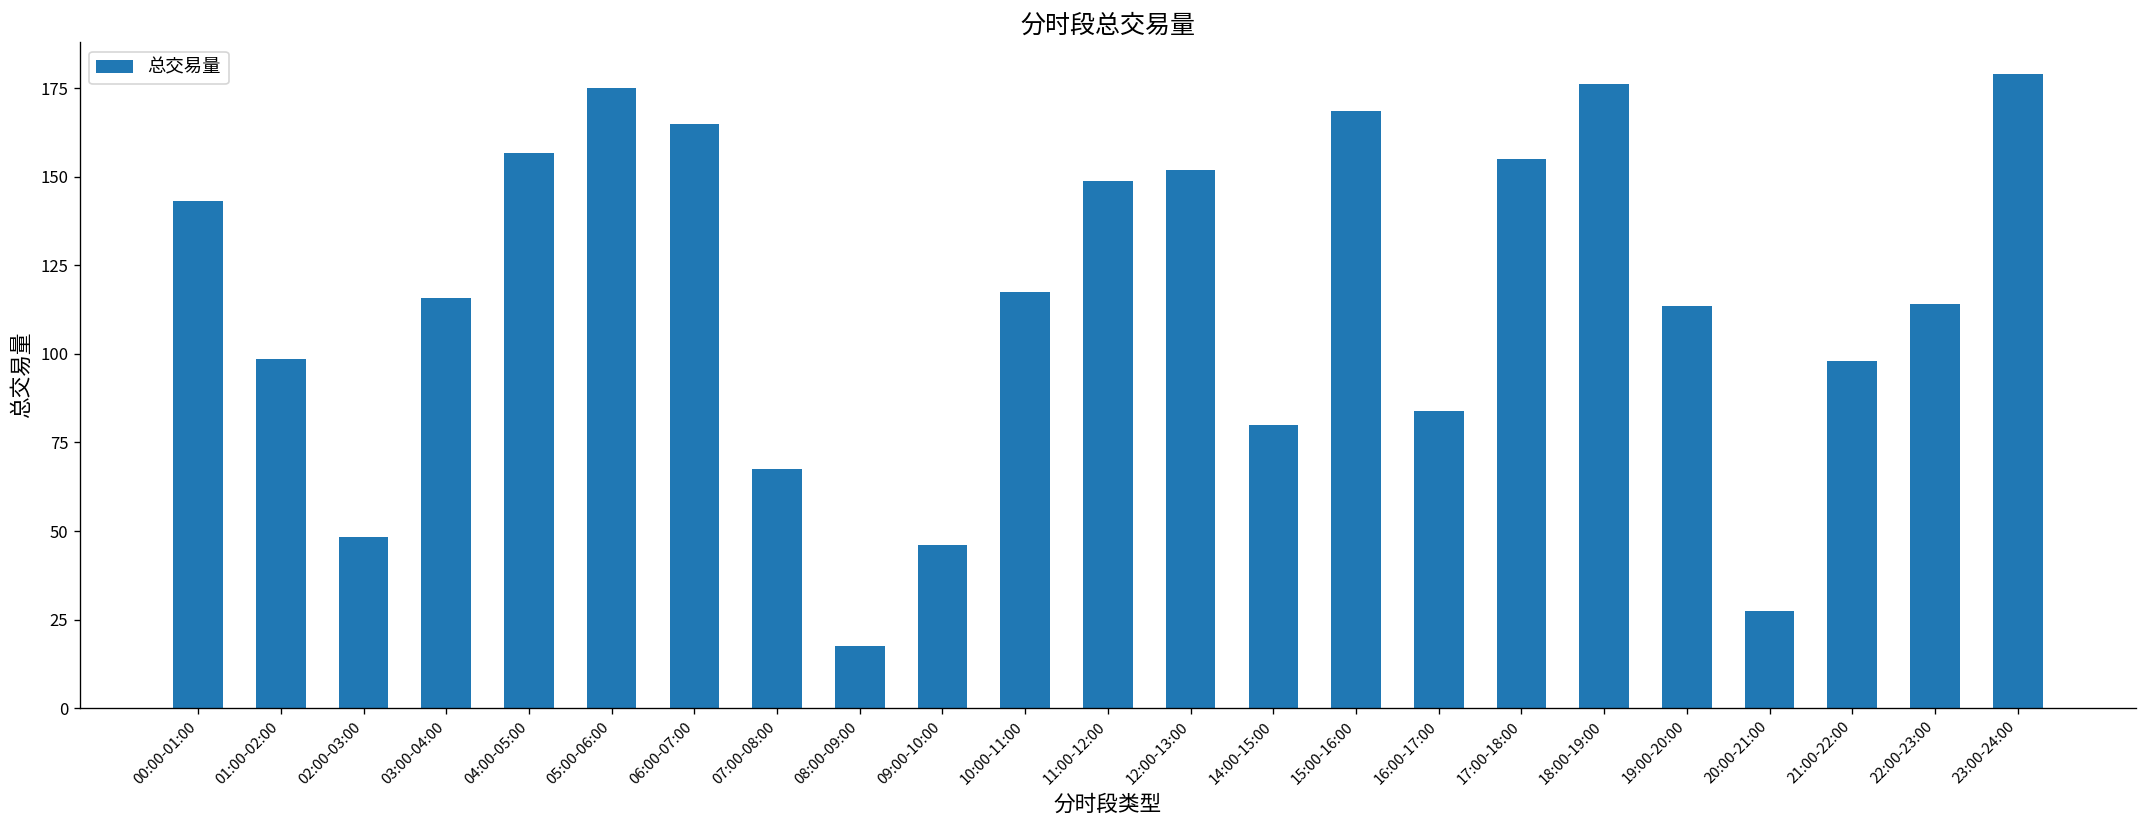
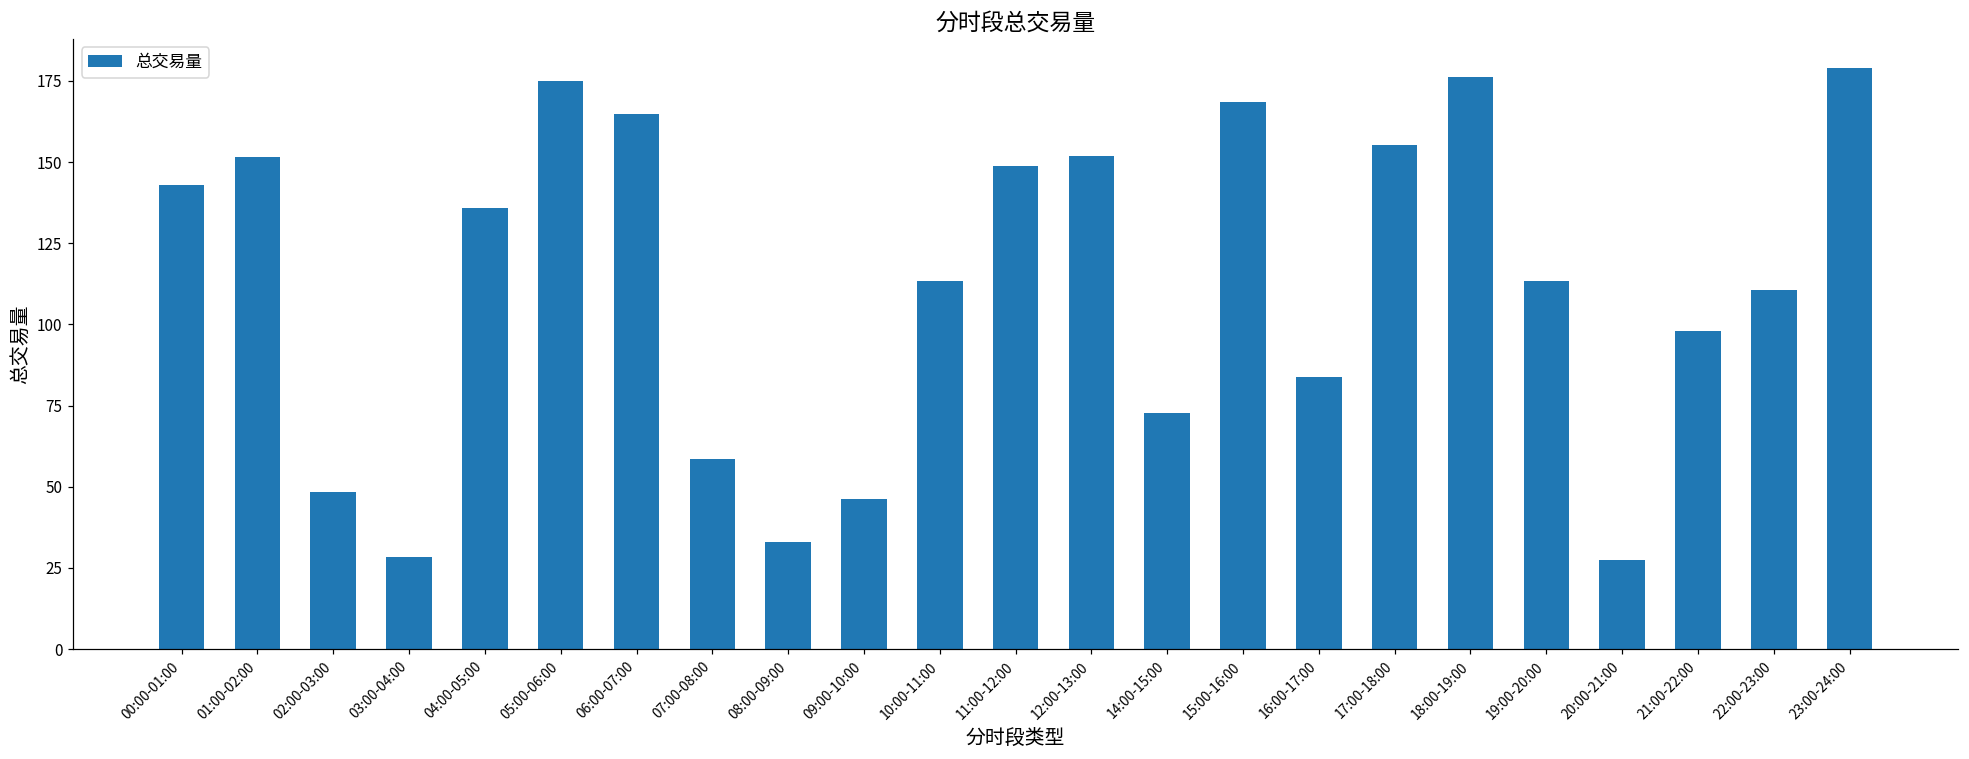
  {
    "00:00-01:00": 143,
-   "01:00-02:00": 99,
+   "01:00-02:00": 151,
    "02:00-03:00": 48,
-   "03:00-04:00": 116,
-   "04:00-05:00": 157,
+   "03:00-04:00": 28,
+   "04:00-05:00": 136,
    "05:00-06:00": 175,
    "06:00-07:00": 165,
-   "07:00-08:00": 68,
-   "08:00-09:00": 18,
+   "07:00-08:00": 59,
+   "08:00-09:00": 33,
    "09:00-10:00": 46,
-   "10:00-11:00": 118,
+   "10:00-11:00": 113,
    "11:00-12:00": 149,
    "12:00-13:00": 152,
-   "14:00-15:00": 80,
+   "14:00-15:00": 73,
    "15:00-16:00": 169,
    "16:00-17:00": 84,
    "17:00-18:00": 155,
    "18:00-19:00": 176,
    "19:00-20:00": 113,
    "20:00-21:00": 27,
    "21:00-22:00": 98,
-   "22:00-23:00": 114,
+   "22:00-23:00": 111,
    "23:00-24:00": 179
  }
